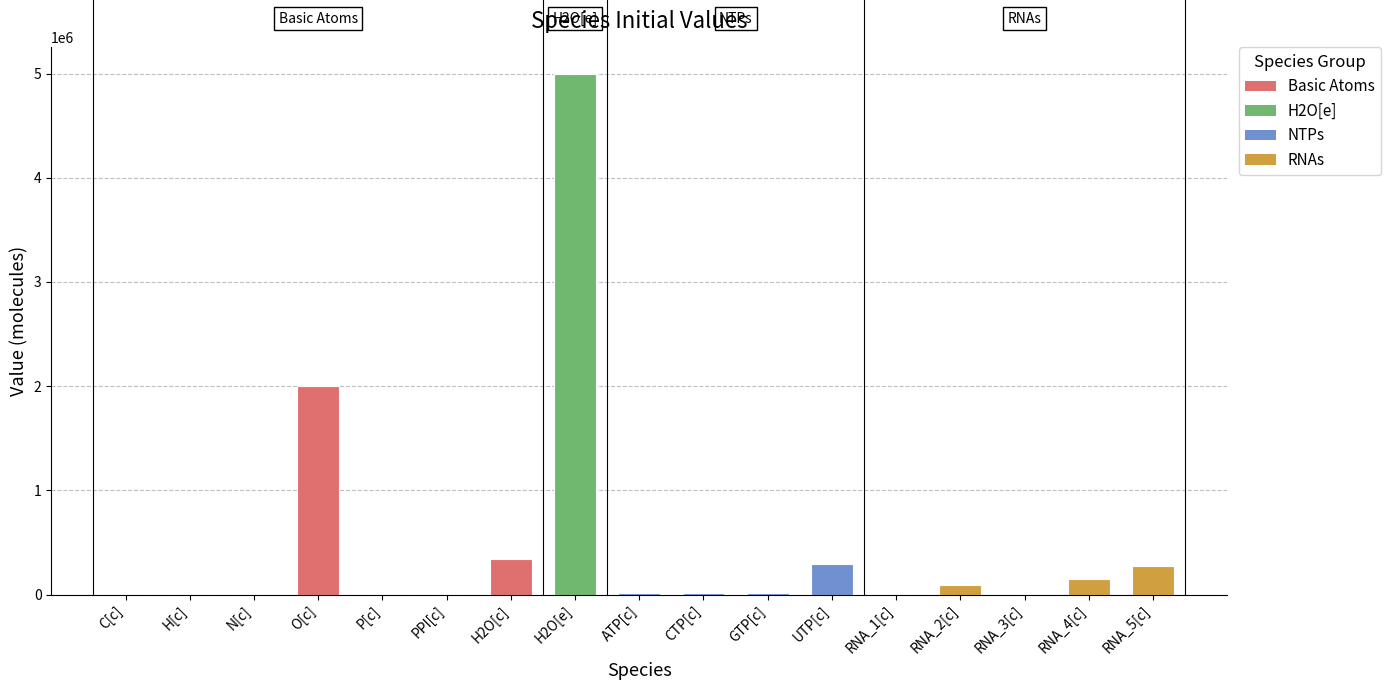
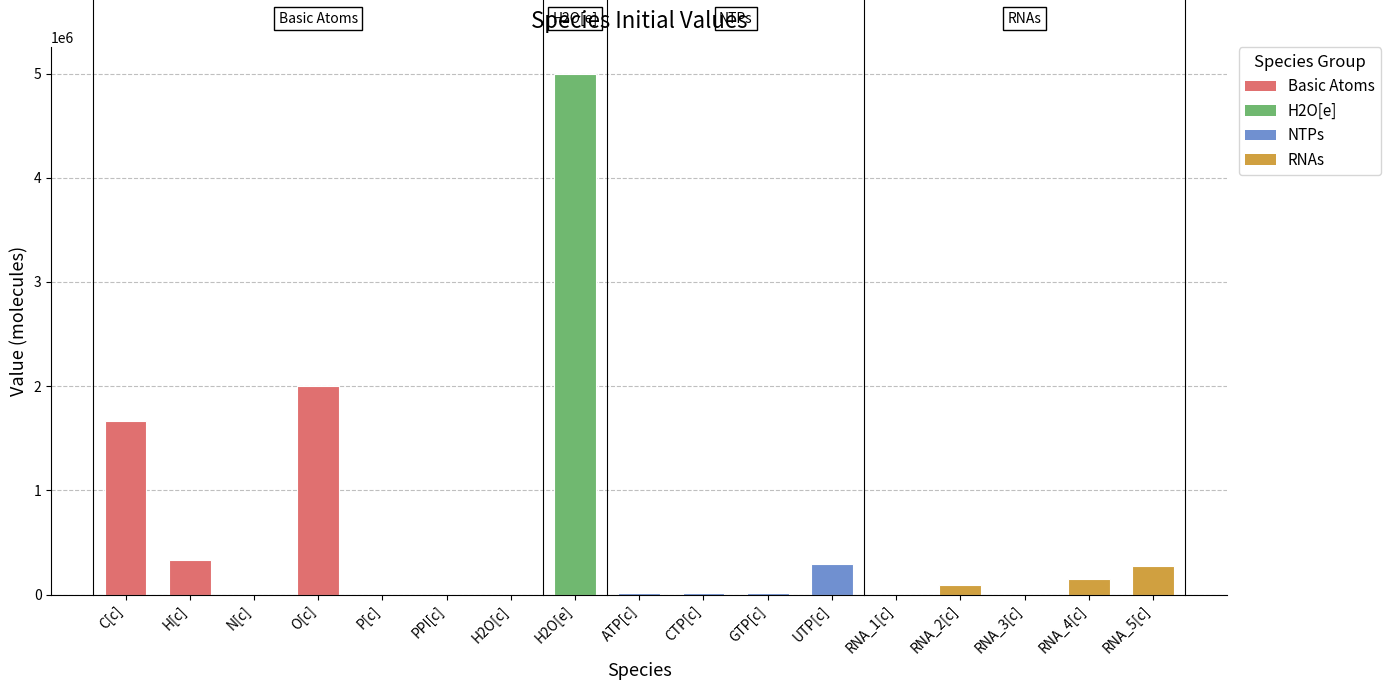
  {
-   "C[c]": 0,
-   "H[c]": 0,
+   "C[c]": 1670000,
+   "H[c]": 330000,
    "O[c]": 2000000,
-   "H2O[c]": 340000,
+   "H2O[c]": 0,
    "H2O[e]": 5000000,
    "UTP[c]": 290000,
    "RNA_2[c]": 90000,
    "RNA_4[c]": 150000,
    "RNA_5[c]": 270000
  }
